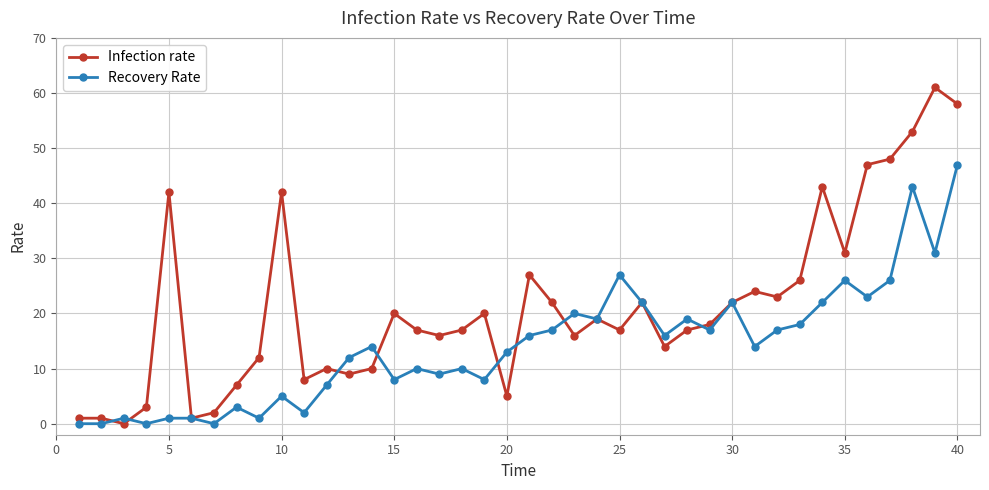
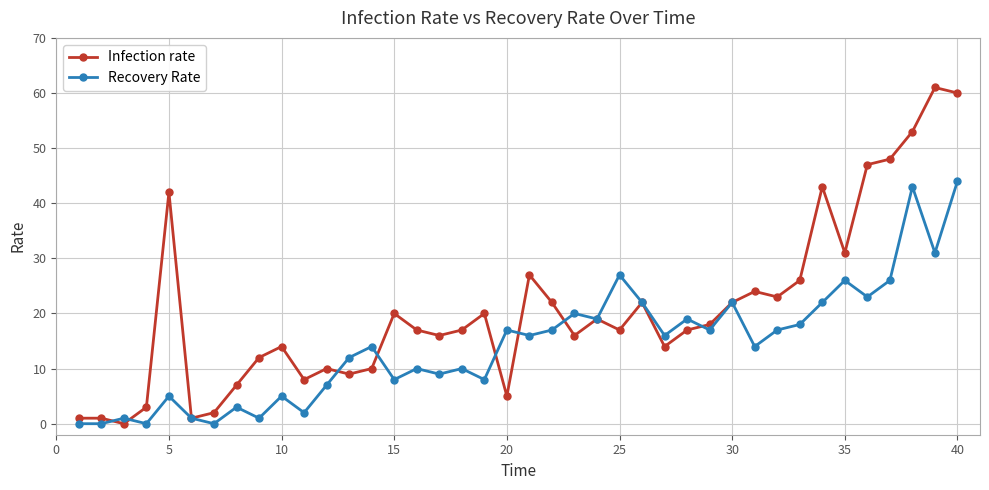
  {
    "Infection rate": {
      "5": 42,
-     "10": 42,
+     "10": 14,
      "15": 20,
      "20": 5,
      "25": 17,
      "35": 31,
-     "40": 58
+     "40": 60
    },
    "Recovery Rate": {
-     "5": 1,
+     "5": 5,
      "10": 5,
      "15": 8,
-     "20": 13,
+     "20": 17,
      "25": 27,
      "35": 26,
-     "40": 47
+     "40": 44
    }
  }
